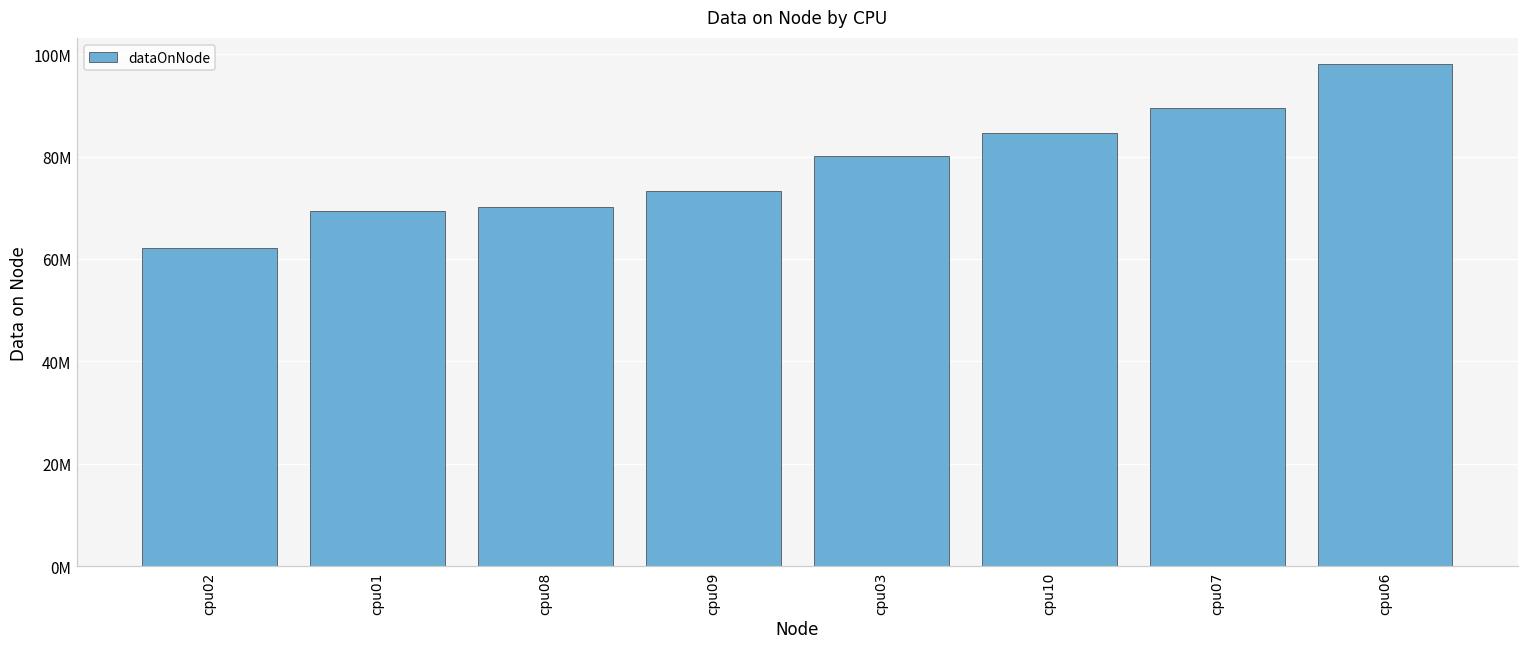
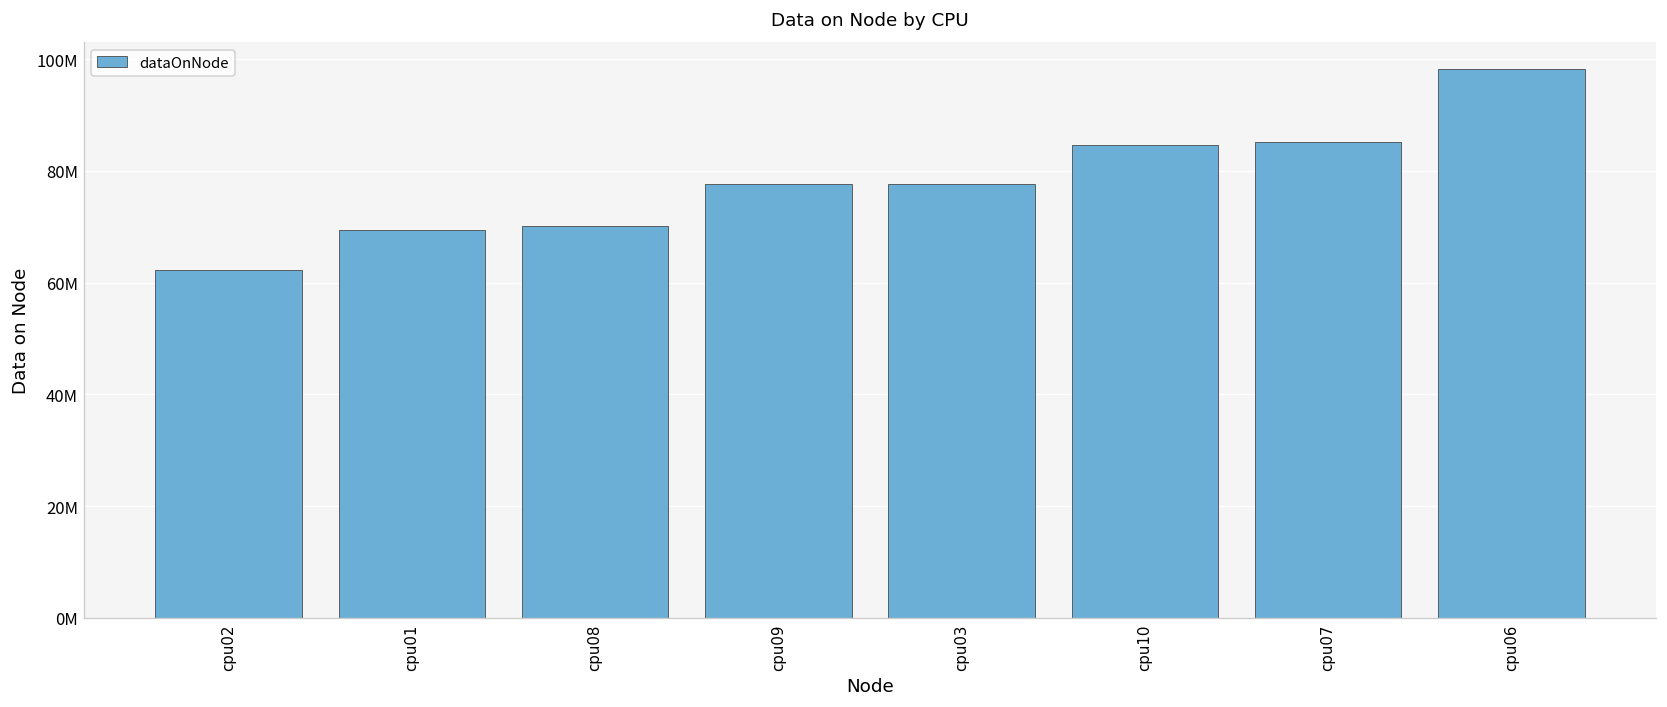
  {
    "cpu02": 62000000,
    "cpu01": 69000000,
    "cpu08": 70000000,
-   "cpu09": 73000000,
-   "cpu03": 80000000,
+   "cpu09": 78000000,
+   "cpu03": 78000000,
    "cpu10": 85000000,
-   "cpu07": 89000000,
+   "cpu07": 85000000,
    "cpu06": 98000000
  }
